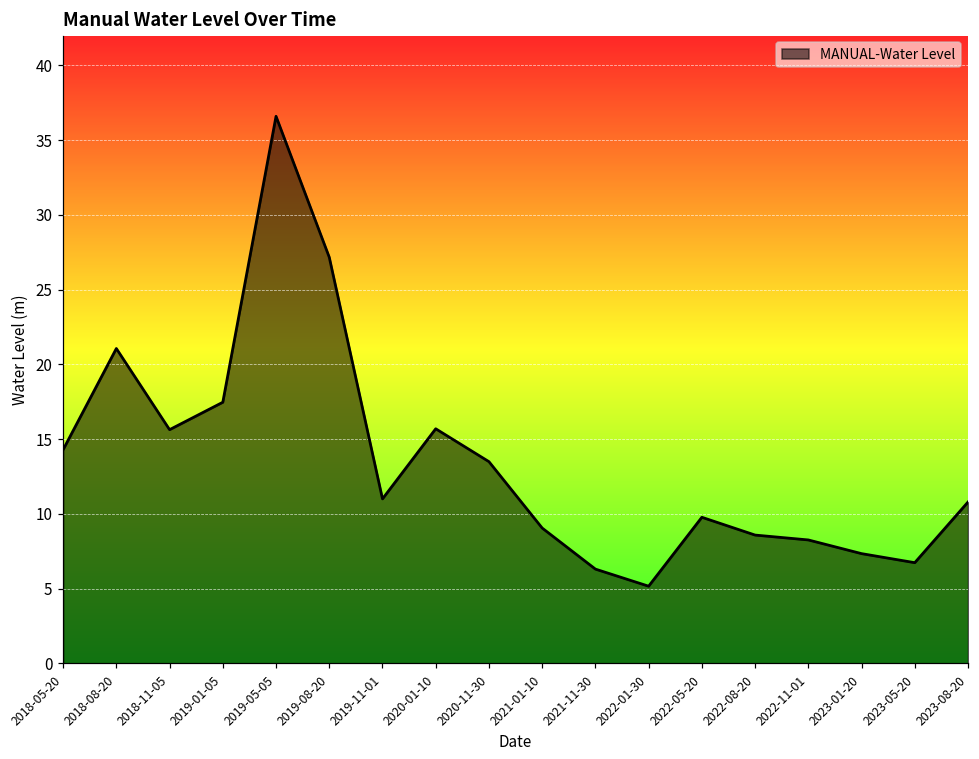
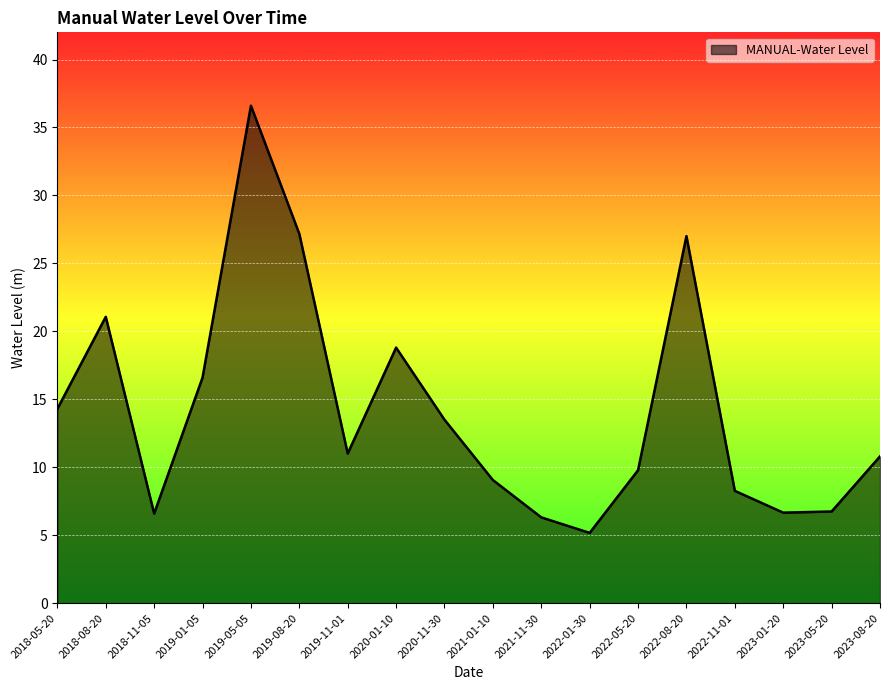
  {
    "2018-05-20": 14.3,
    "2018-08-20": 21.1,
-   "2018-11-05": 15.6,
-   "2019-01-05": 17.5,
+   "2018-11-05": 6.6,
+   "2019-01-05": 16.6,
    "2019-05-05": 36.6,
    "2019-08-20": 27.2,
    "2019-11-01": 11.0,
-   "2020-01-10": 15.7,
+   "2020-01-10": 18.8,
    "2020-11-30": 13.5,
    "2021-01-10": 9.1,
    "2021-11-30": 6.3,
    "2022-01-30": 5.2,
    "2022-05-20": 9.8,
-   "2022-08-20": 8.6,
+   "2022-08-20": 27.0,
    "2022-11-01": 8.3,
-   "2023-01-20": 7.3,
+   "2023-01-20": 6.7,
    "2023-05-20": 6.7,
    "2023-08-20": 10.8
  }
